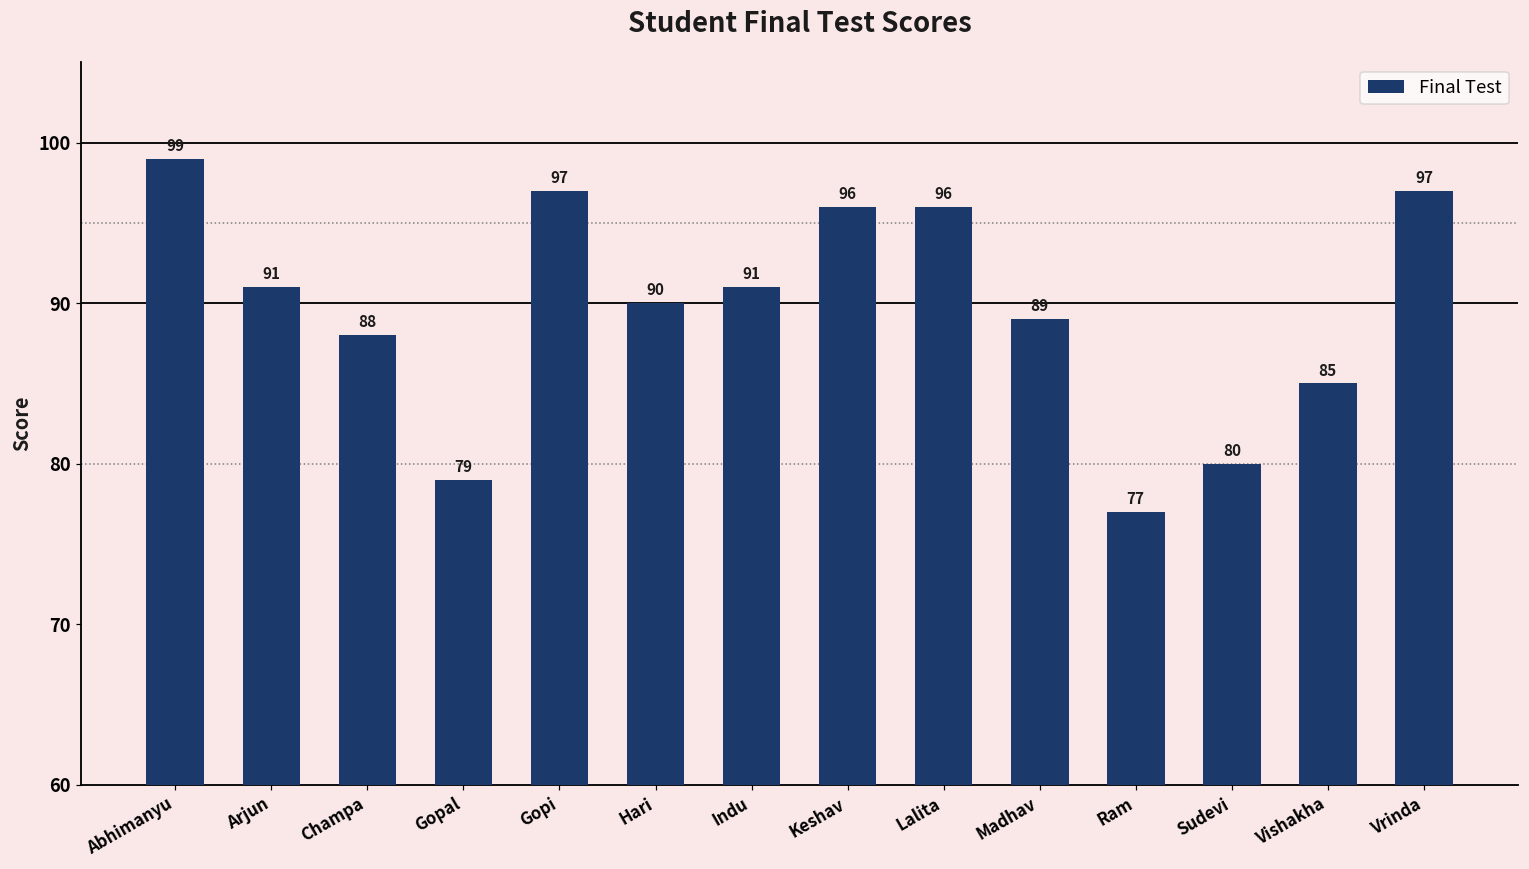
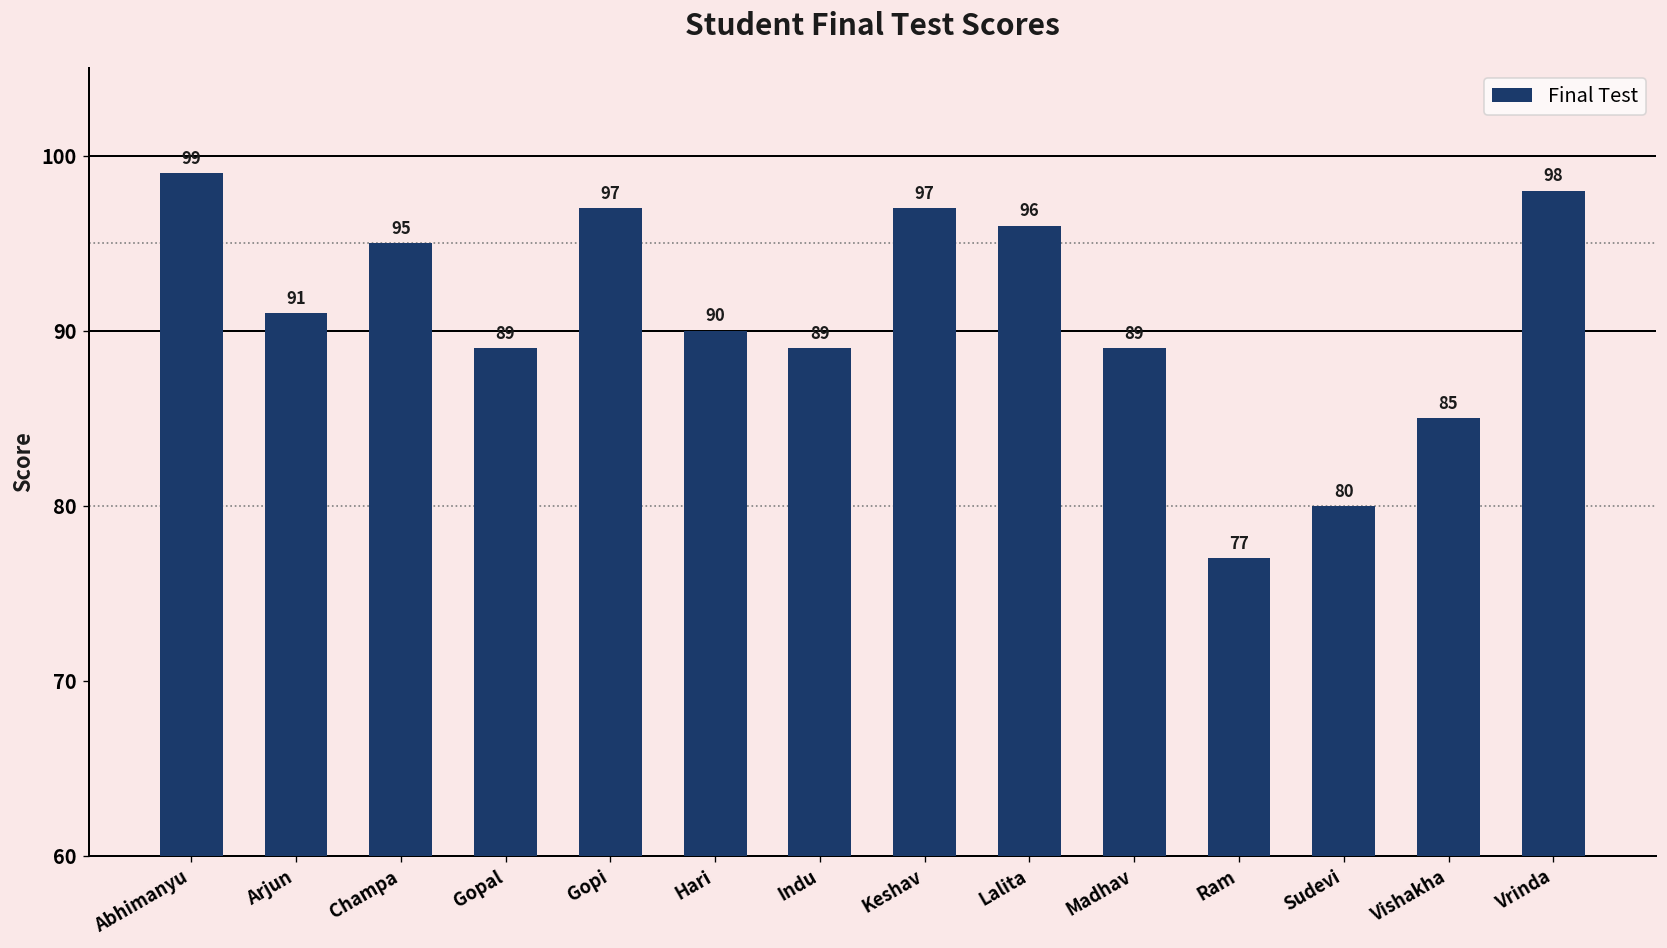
  {
    "Abhimanyu": 99,
    "Arjun": 91,
-   "Champa": 88,
-   "Gopal": 79,
+   "Champa": 95,
+   "Gopal": 89,
    "Gopi": 97,
    "Hari": 90,
-   "Indu": 91,
-   "Keshav": 96,
+   "Indu": 89,
+   "Keshav": 97,
    "Lalita": 96,
    "Madhav": 89,
    "Ram": 77,
    "Sudevi": 80,
    "Vishakha": 85,
-   "Vrinda": 97
+   "Vrinda": 98
  }
